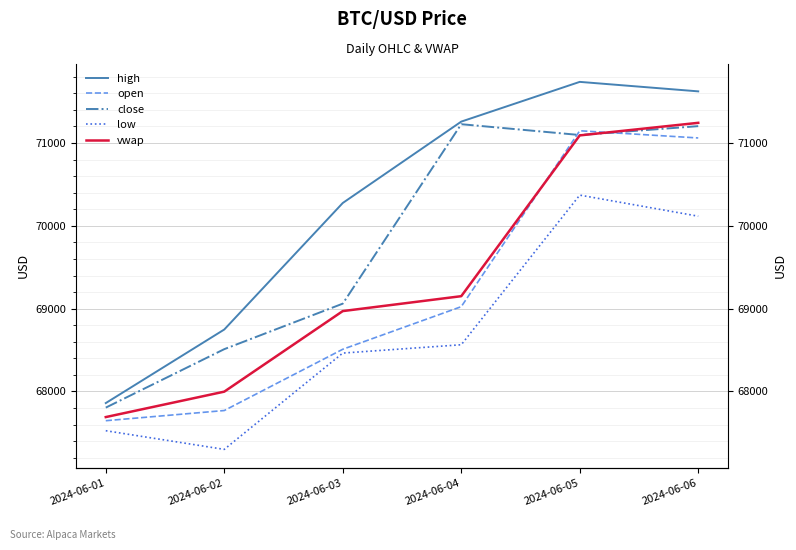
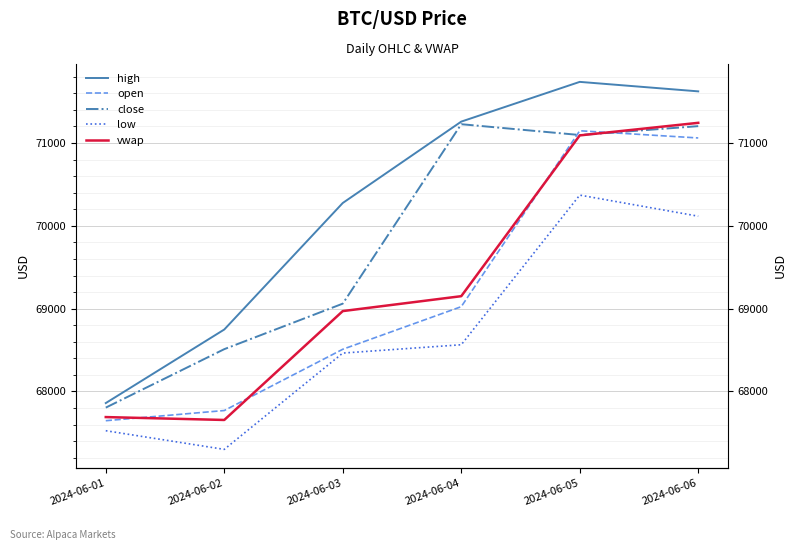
  {
    "vwap": {
      "2024-06-01": 67700,
-     "2024-06-02": 68000,
+     "2024-06-02": 67700,
      "2024-06-03": 69000,
      "2024-06-04": 69200,
      "2024-06-06": 71200
    }
  }
